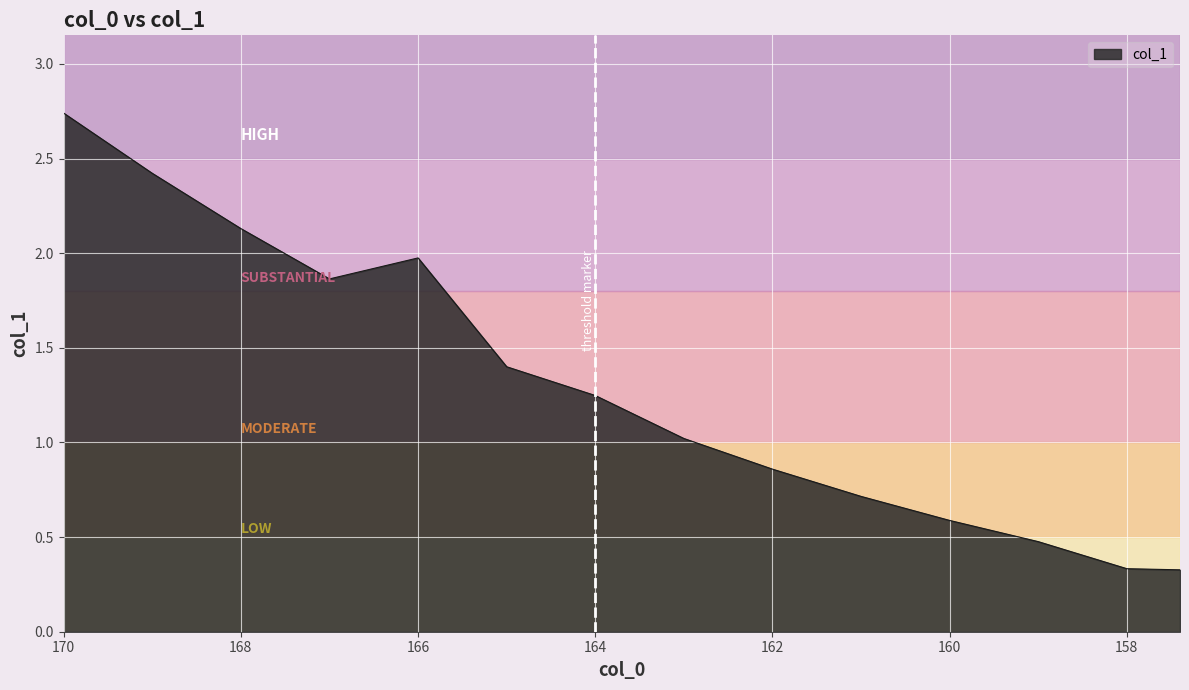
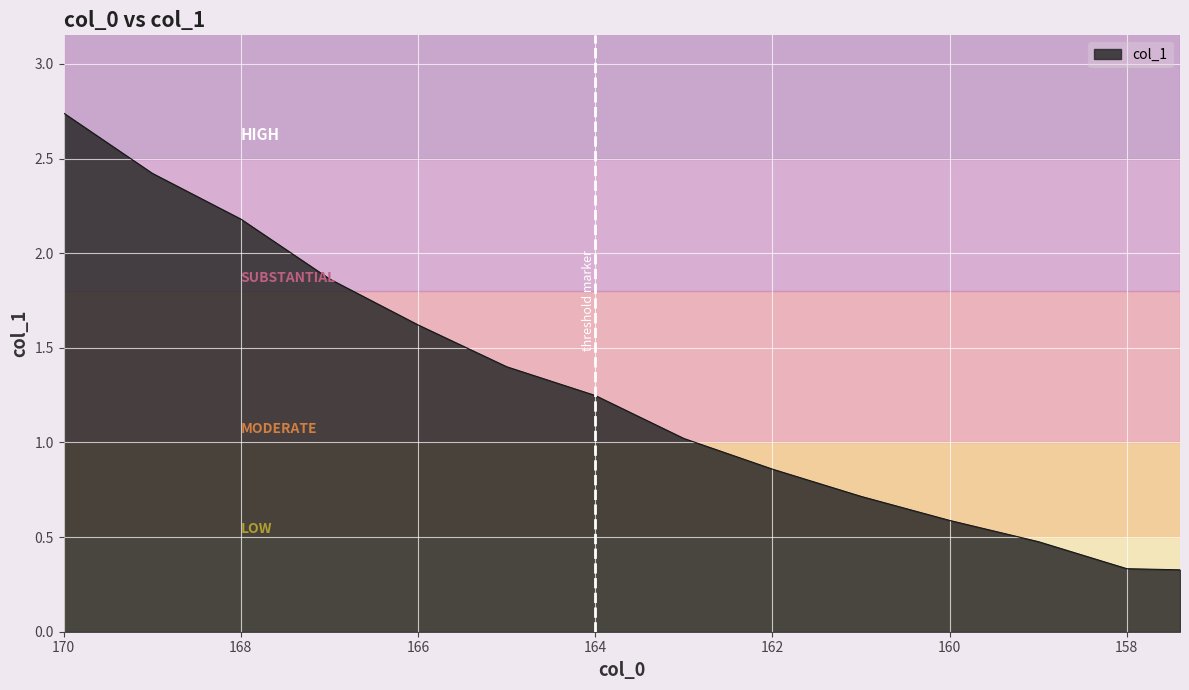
  {
    "170": 2.74,
-   "168": 2.13,
-   "166": 1.98,
+   "168": 2.18,
+   "166": 1.62,
    "164": 1.25,
    "162": 0.86,
    "160": 0.59,
    "158": 0.33
  }
